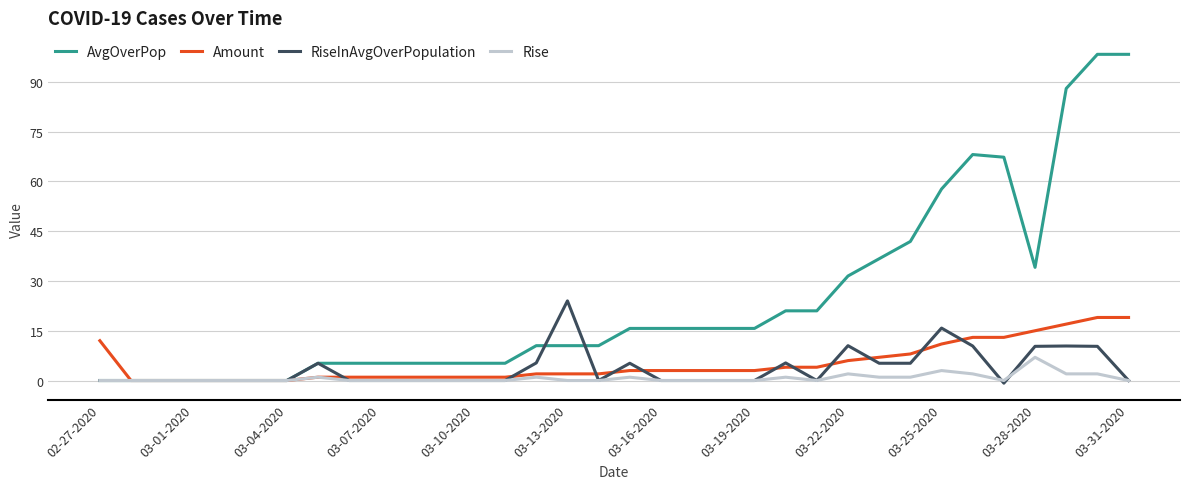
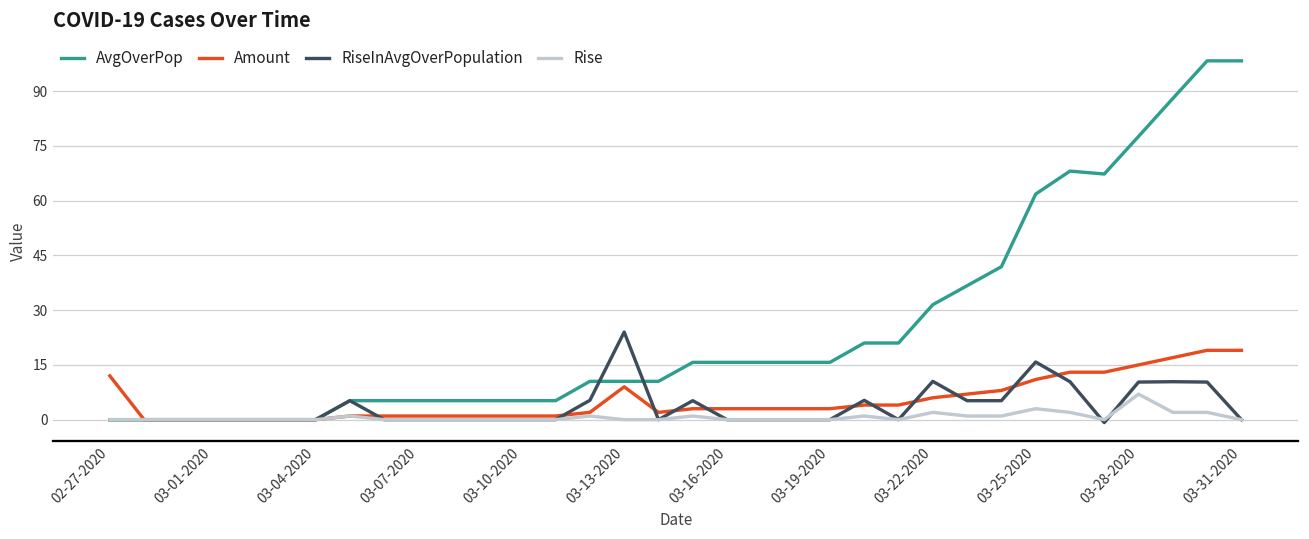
  {
    "AvgOverPop": {
      "03-07-2020": 5,
      "03-10-2020": 5,
      "03-13-2020": 11,
      "03-16-2020": 16,
      "03-19-2020": 16,
      "03-22-2020": 32,
-     "03-25-2020": 58,
-     "03-28-2020": 34,
+     "03-25-2020": 62,
+     "03-28-2020": 78,
      "03-31-2020": 98
    },
    "Amount": {
      "02-27-2020": 12,
      "03-07-2020": 1,
      "03-10-2020": 1,
-     "03-13-2020": 2,
+     "03-13-2020": 9,
      "03-16-2020": 3,
      "03-19-2020": 3,
      "03-22-2020": 6,
      "03-25-2020": 11,
      "03-28-2020": 15,
      "03-31-2020": 19
    },
    "RiseInAvgOverPopulation": {
      "03-13-2020": 24,
      "03-22-2020": 11,
      "03-25-2020": 16,
      "03-28-2020": 10
    },
    "Rise": {
      "03-13-2020": 0,
      "03-22-2020": 2,
      "03-25-2020": 3,
      "03-28-2020": 7
    }
  }
